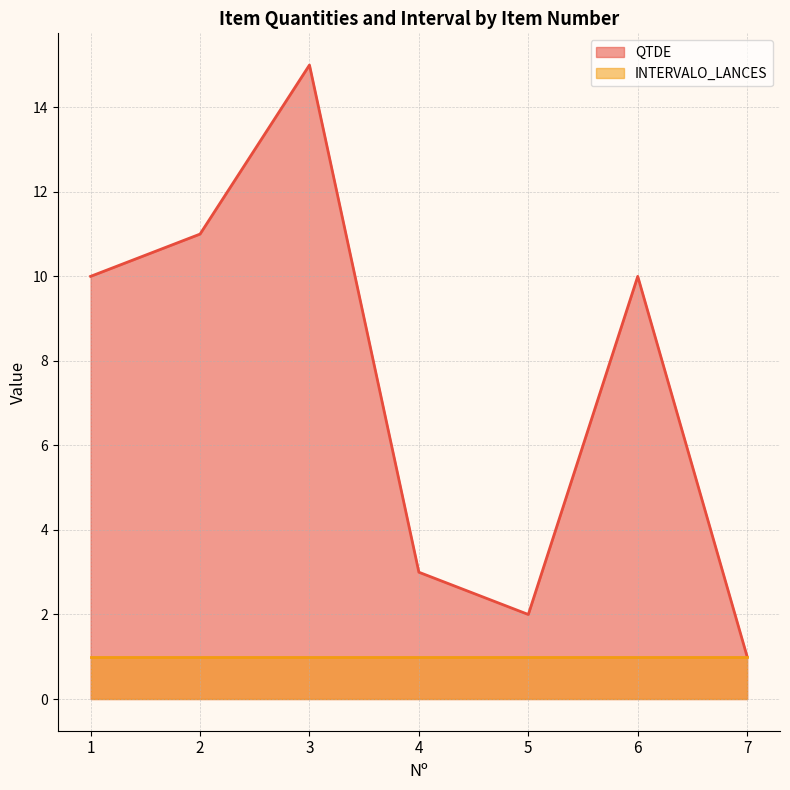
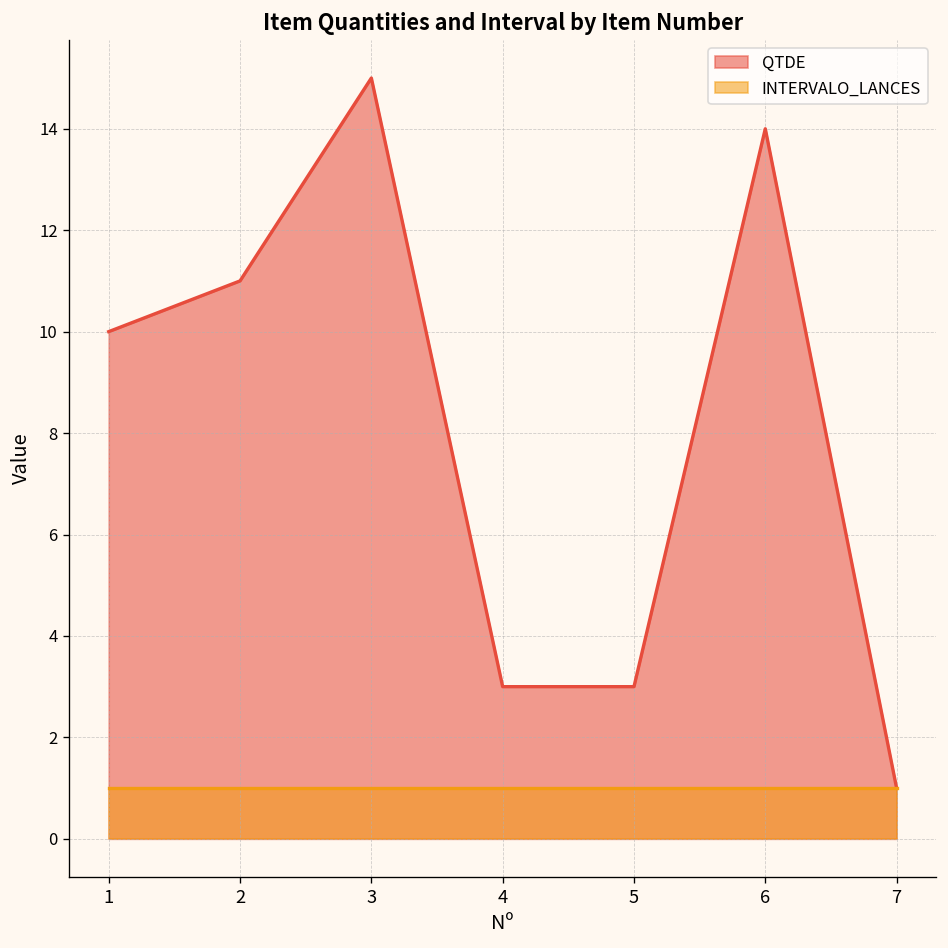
  {
    "QTDE": {
      "1": 10,
      "2": 11,
      "3": 15,
      "4": 3,
-     "5": 2,
-     "6": 10
+     "5": 3,
+     "6": 14
    },
    "INTERVALO_LANCES": {
      "1": 1,
      "2": 1,
      "3": 1,
      "4": 1,
      "5": 1,
      "6": 1
    }
  }
